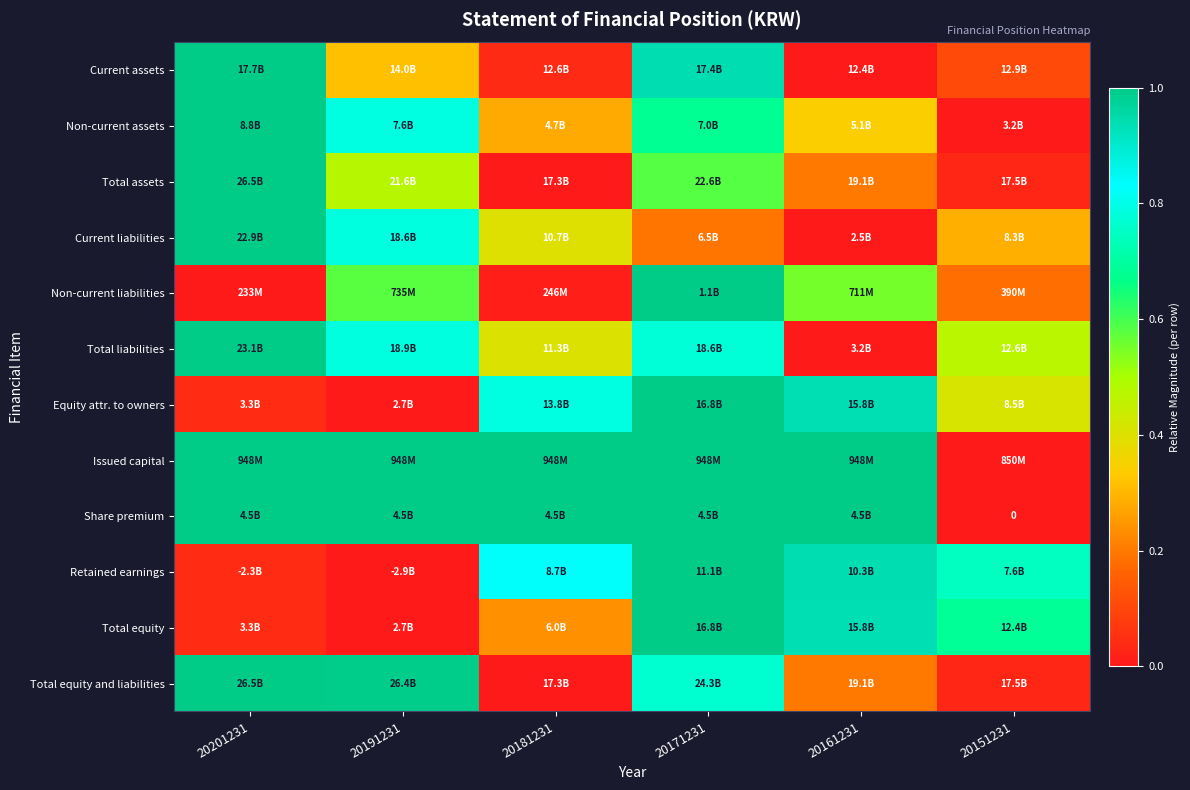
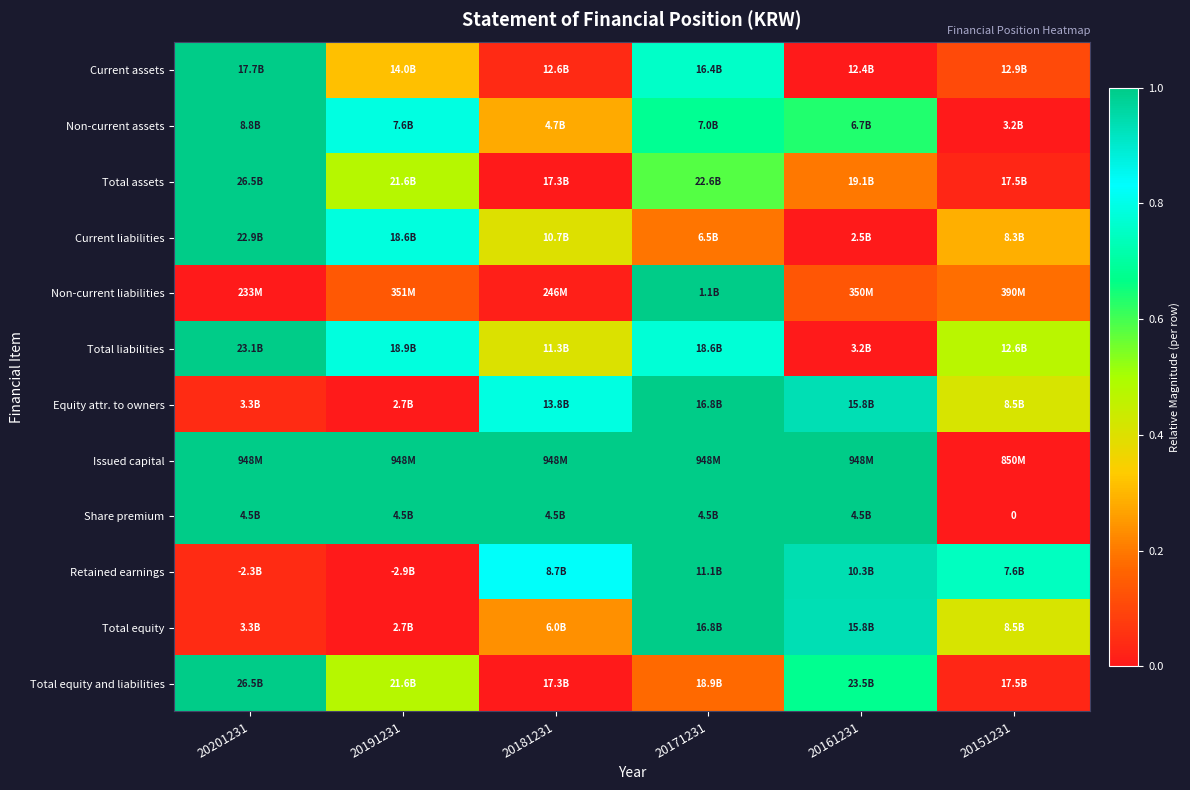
  {
    "Current assets": {
      "20201231": "17.7B",
      "20191231": "14.0B",
      "20181231": "12.6B",
-     "20171231": "17.4B",
+     "20171231": "16.4B",
      "20161231": "12.4B",
      "20151231": "12.9B"
    },
    "Non-current assets": {
      "20201231": "8.8B",
      "20191231": "7.6B",
      "20181231": "4.7B",
      "20171231": "7.0B",
-     "20161231": "5.1B",
+     "20161231": "6.7B",
      "20151231": "3.2B"
    },
    "Total assets": {
      "20201231": "26.5B",
      "20191231": "21.6B",
      "20181231": "17.3B",
      "20171231": "22.6B",
      "20161231": "19.1B",
      "20151231": "17.5B"
    },
    "Current liabilities": {
      "20201231": "22.9B",
      "20191231": "18.6B",
      "20181231": "10.7B",
      "20171231": "6.5B",
      "20161231": "2.5B",
      "20151231": "8.3B"
    },
    "Non-current liabilities": {
      "20201231": "233M",
-     "20191231": "735M",
+     "20191231": "351M",
      "20181231": "246M",
      "20171231": "1.1B",
-     "20161231": "711M",
+     "20161231": "350M",
      "20151231": "390M"
    },
    "Total liabilities": {
      "20201231": "23.1B",
      "20191231": "18.9B",
      "20181231": "11.3B",
      "20171231": "18.6B",
      "20161231": "3.2B",
      "20151231": "12.6B"
    },
    "Equity attr. to owners": {
      "20201231": "3.3B",
      "20191231": "2.7B",
      "20181231": "13.8B",
      "20171231": "16.8B",
      "20161231": "15.8B",
      "20151231": "8.5B"
    },
    "Issued capital": {
      "20201231": "948M",
      "20191231": "948M",
      "20181231": "948M",
      "20171231": "948M",
      "20161231": "948M",
      "20151231": "850M"
    },
    "Share premium": {
      "20201231": "4.5B",
      "20191231": "4.5B",
      "20181231": "4.5B",
      "20171231": "4.5B",
      "20161231": "4.5B",
      "20151231": "0"
    },
    "Retained earnings": {
      "20201231": "-2.3B",
      "20191231": "-2.9B",
      "20181231": "8.7B",
      "20171231": "11.1B",
      "20161231": "10.3B",
      "20151231": "7.6B"
    },
    "Total equity": {
      "20201231": "3.3B",
      "20191231": "2.7B",
      "20181231": "6.0B",
      "20171231": "16.8B",
      "20161231": "15.8B",
-     "20151231": "12.4B"
+     "20151231": "8.5B"
    },
    "Total equity and liabilities": {
      "20201231": "26.5B",
-     "20191231": "26.4B",
+     "20191231": "21.6B",
      "20181231": "17.3B",
-     "20171231": "24.3B",
-     "20161231": "19.1B",
+     "20171231": "18.9B",
+     "20161231": "23.5B",
      "20151231": "17.5B"
    }
  }
